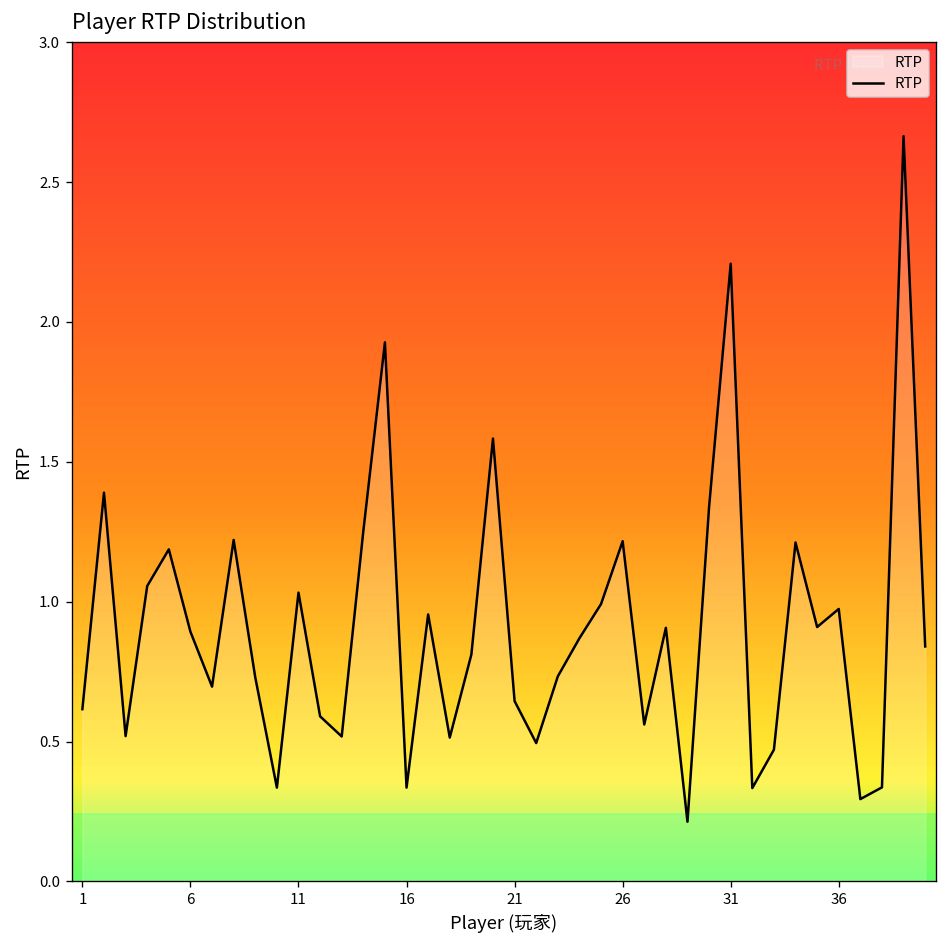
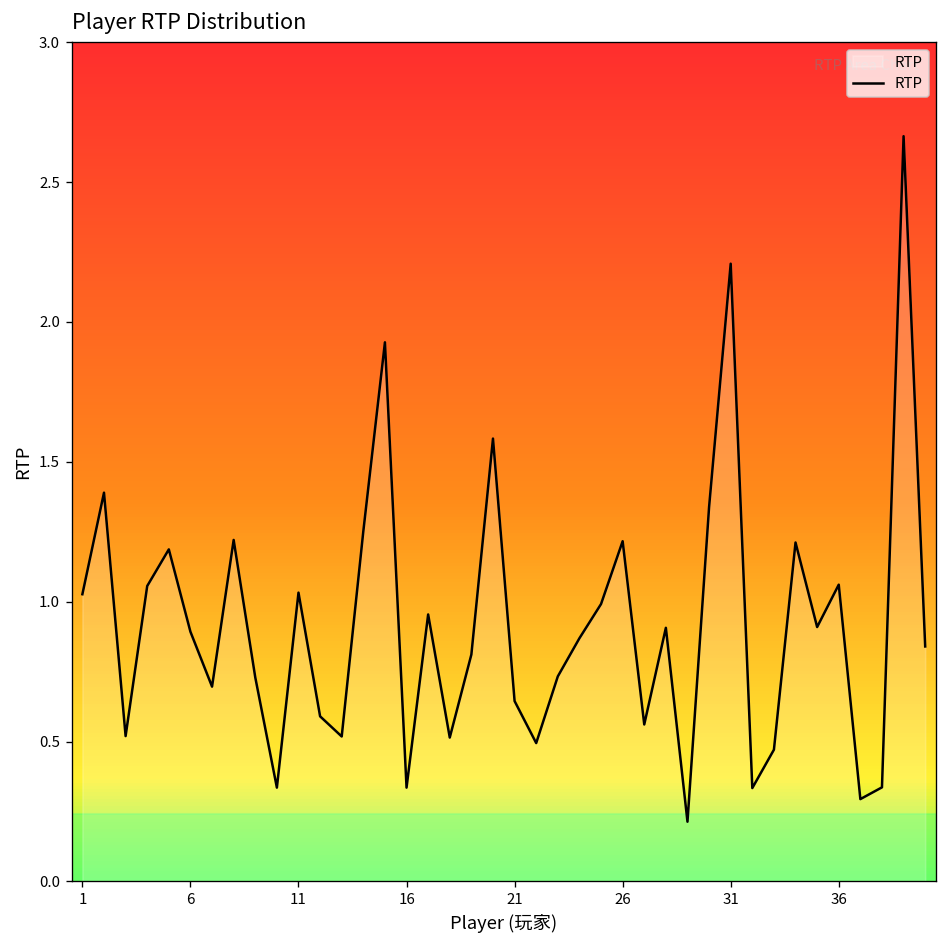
  {
-   "1": 0.62,
+   "1": 1.03,
    "6": 0.89,
    "11": 1.03,
    "16": 0.34,
    "21": 0.64,
    "26": 1.22,
    "31": 2.21,
-   "36": 0.97
+   "36": 1.06
  }
